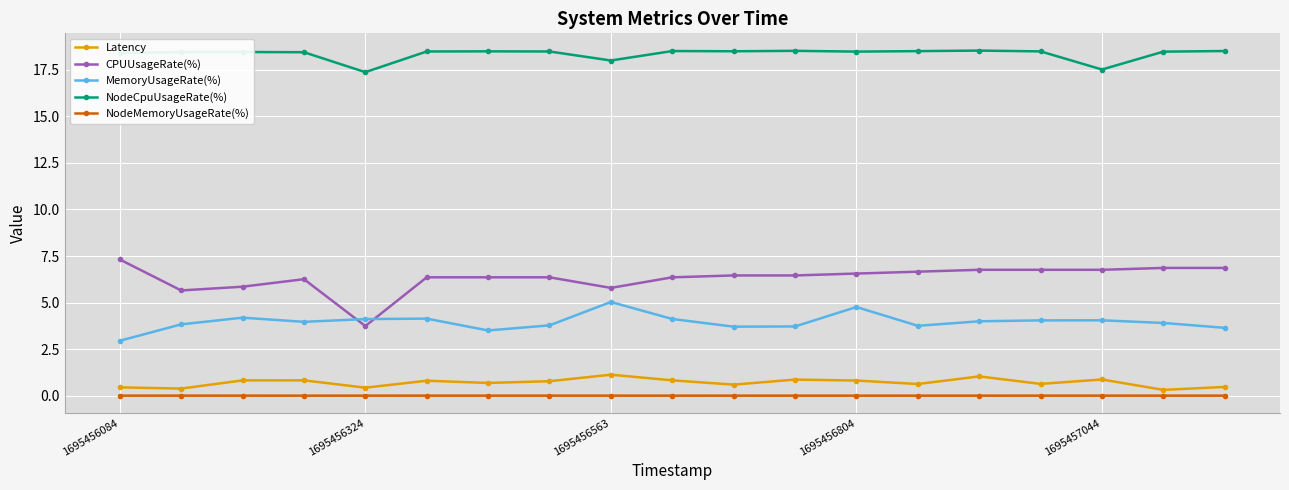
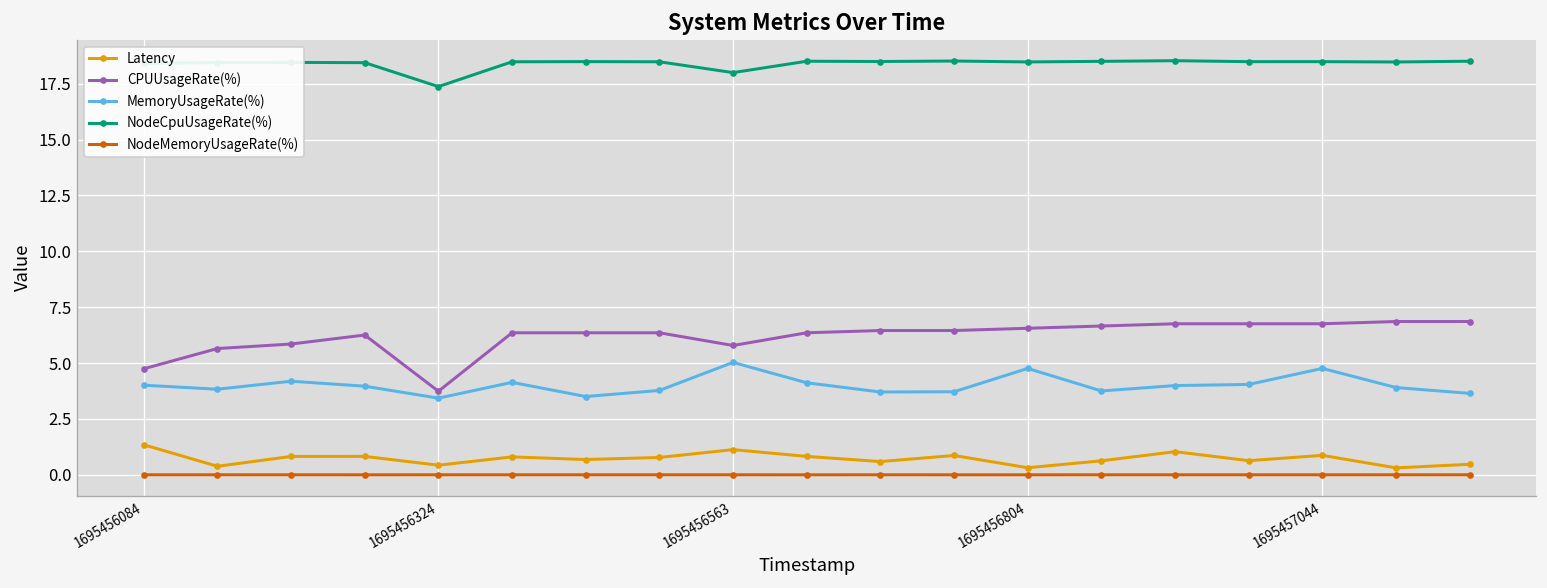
  {
    "Latency": {
-     "1695456084": 0.4,
+     "1695456084": 1.3,
      "1695456324": 0.4,
      "1695456563": 1.1,
-     "1695456804": 0.8,
+     "1695456804": 0.3,
      "1695457044": 0.9
    },
    "CPUUsageRate(%)": {
-     "1695456084": 7.3,
+     "1695456084": 4.7,
      "1695456324": 3.7,
      "1695456563": 5.8,
      "1695456804": 6.6,
      "1695457044": 6.8
    },
    "MemoryUsageRate(%)": {
-     "1695456084": 3.0,
-     "1695456324": 4.1,
+     "1695456084": 4.0,
+     "1695456324": 3.4,
      "1695456563": 5.0,
      "1695456804": 4.8,
-     "1695457044": 4.0
+     "1695457044": 4.8
    },
    "NodeCpuUsageRate(%)": {
      "1695456324": 17.4,
      "1695456563": 18.0,
      "1695456804": 18.5,
-     "1695457044": 17.5
+     "1695457044": 18.5
    },
    "NodeMemoryUsageRate(%)": {
      "1695456084": 0.0,
      "1695456324": 0.0,
      "1695456563": 0.0,
      "1695456804": 0.0,
      "1695457044": 0.0
    }
  }
